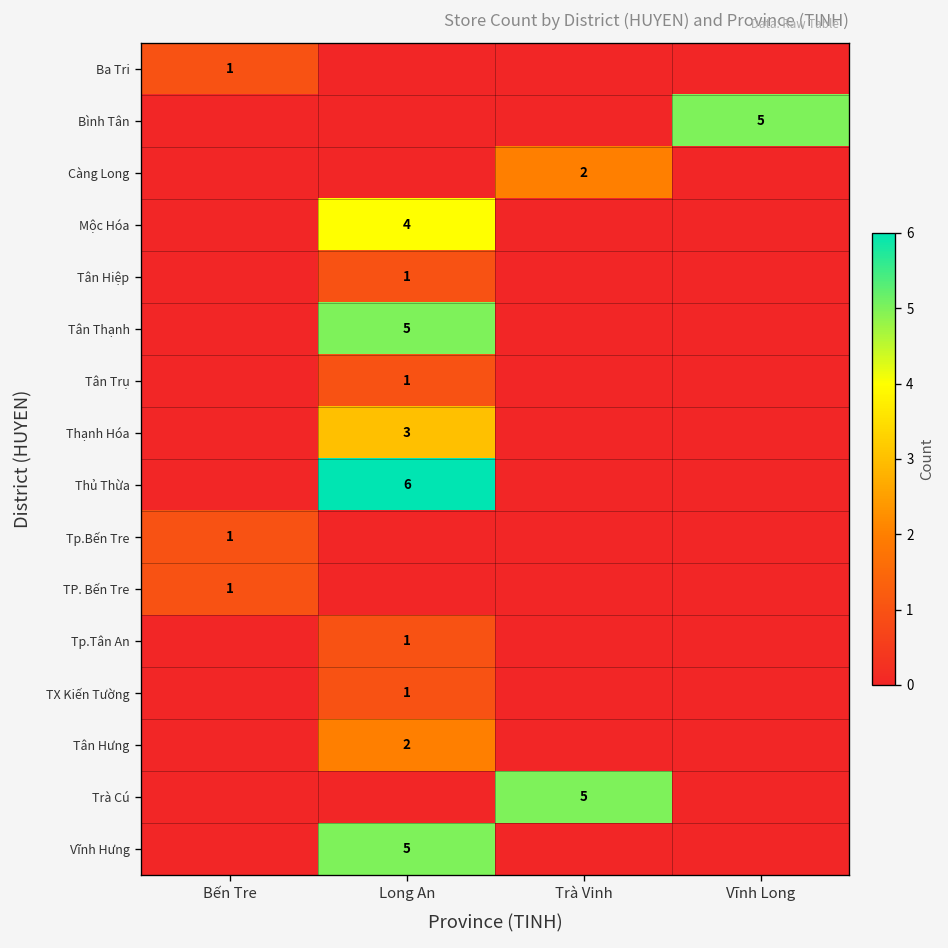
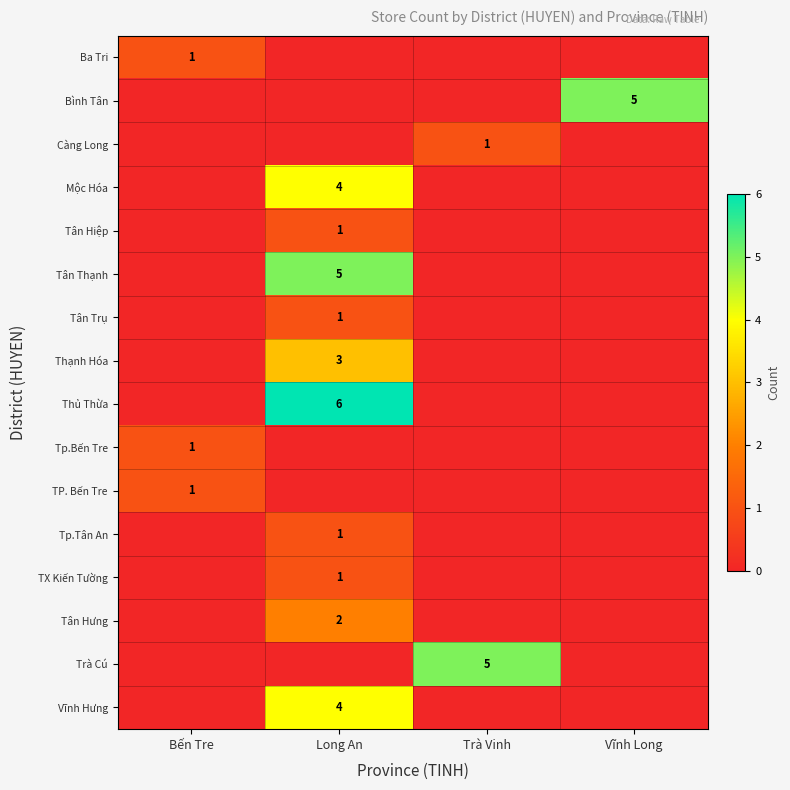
  {
    "Ba Tri": {
      "Bến Tre": 1
    },
    "Bình Tân": {
      "Vĩnh Long": 5
    },
    "Càng Long": {
-     "Trà Vinh": 2
+     "Trà Vinh": 1
    },
    "Mộc Hóa": {
      "Long An": 4
    },
    "Tân Hiệp": {
      "Long An": 1
    },
    "Tân Thạnh": {
      "Long An": 5
    },
    "Tân Trụ": {
      "Long An": 1
    },
    "Thạnh Hóa": {
      "Long An": 3
    },
    "Thủ Thừa": {
      "Long An": 6
    },
    "Tp.Bến Tre": {
      "Bến Tre": 1
    },
    "TP. Bến Tre": {
      "Bến Tre": 1
    },
    "Tp.Tân An": {
      "Long An": 1
    },
    "TX Kiến Tường": {
      "Long An": 1
    },
    "Tân Hưng": {
      "Long An": 2
    },
    "Trà Cú": {
      "Trà Vinh": 5
    },
    "Vĩnh Hưng": {
-     "Long An": 5
+     "Long An": 4
    }
  }
